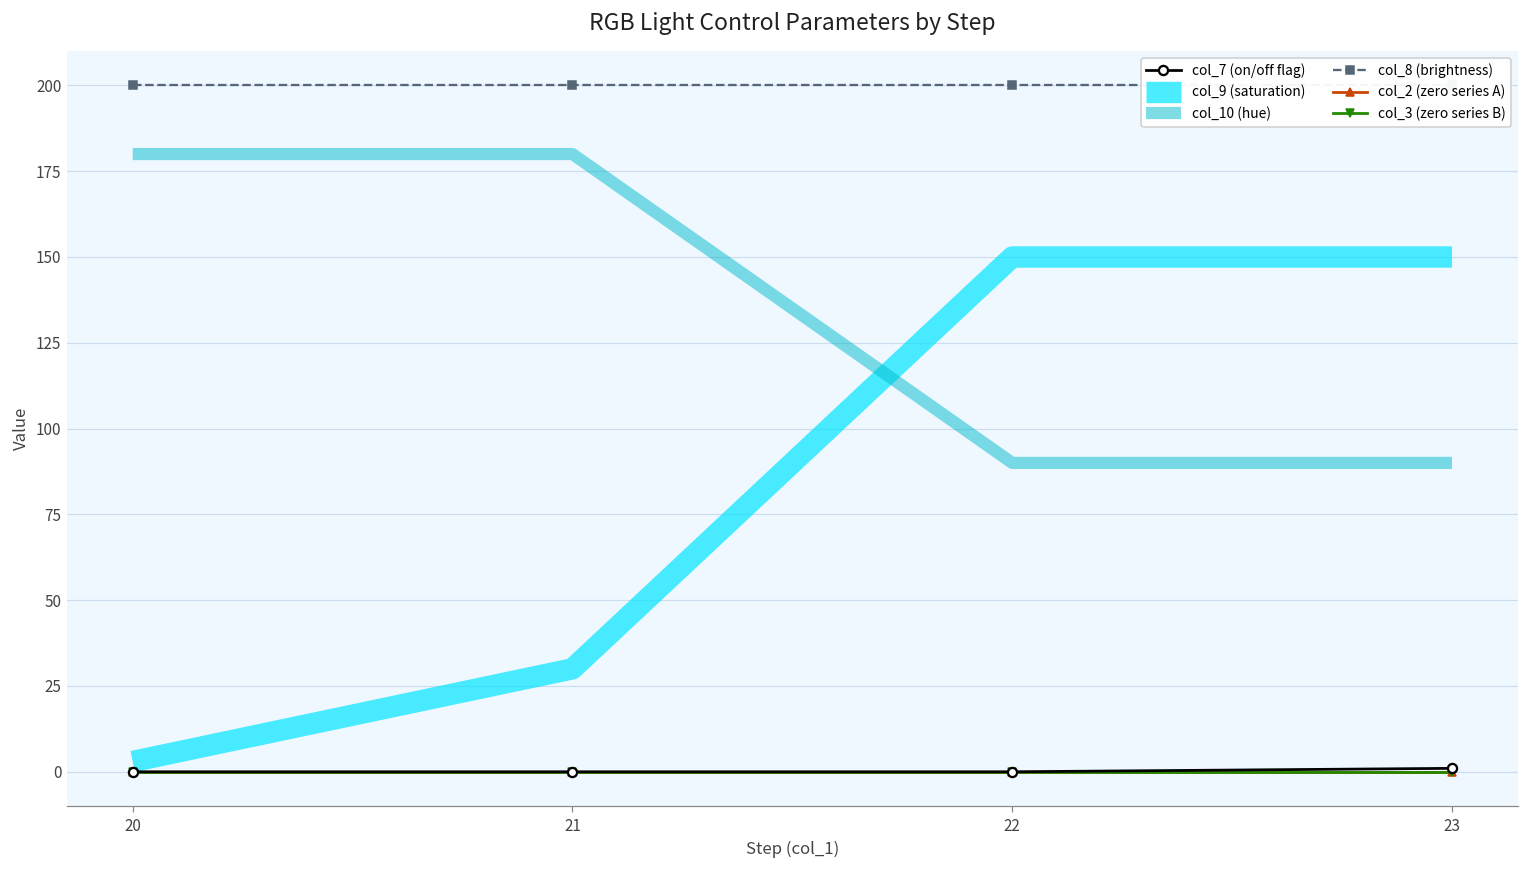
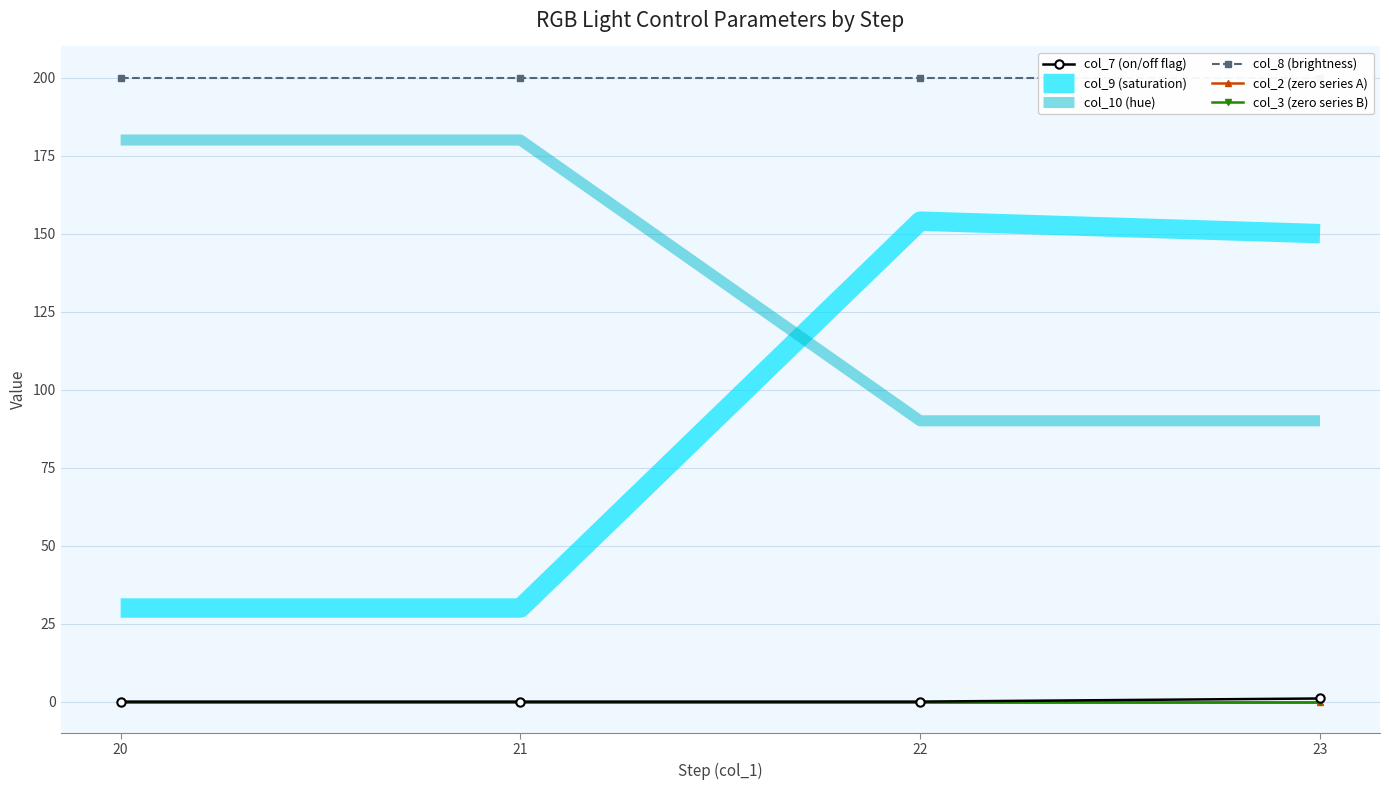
  {
    "col_7 (on/off flag)": {
      "23": 1
    },
    "col_9 (saturation)": {
-     "20": 3,
+     "20": 30,
      "21": 30,
-     "22": 150,
+     "22": 154,
      "23": 150
    },
    "col_10 (hue)": {
      "20": 180,
      "21": 180,
      "22": 90,
      "23": 90
    },
    "col_8 (brightness)": {
      "20": 200,
      "21": 200,
      "22": 200
    },
    "col_3 (zero series B)": {
      "23": 0
    }
  }
